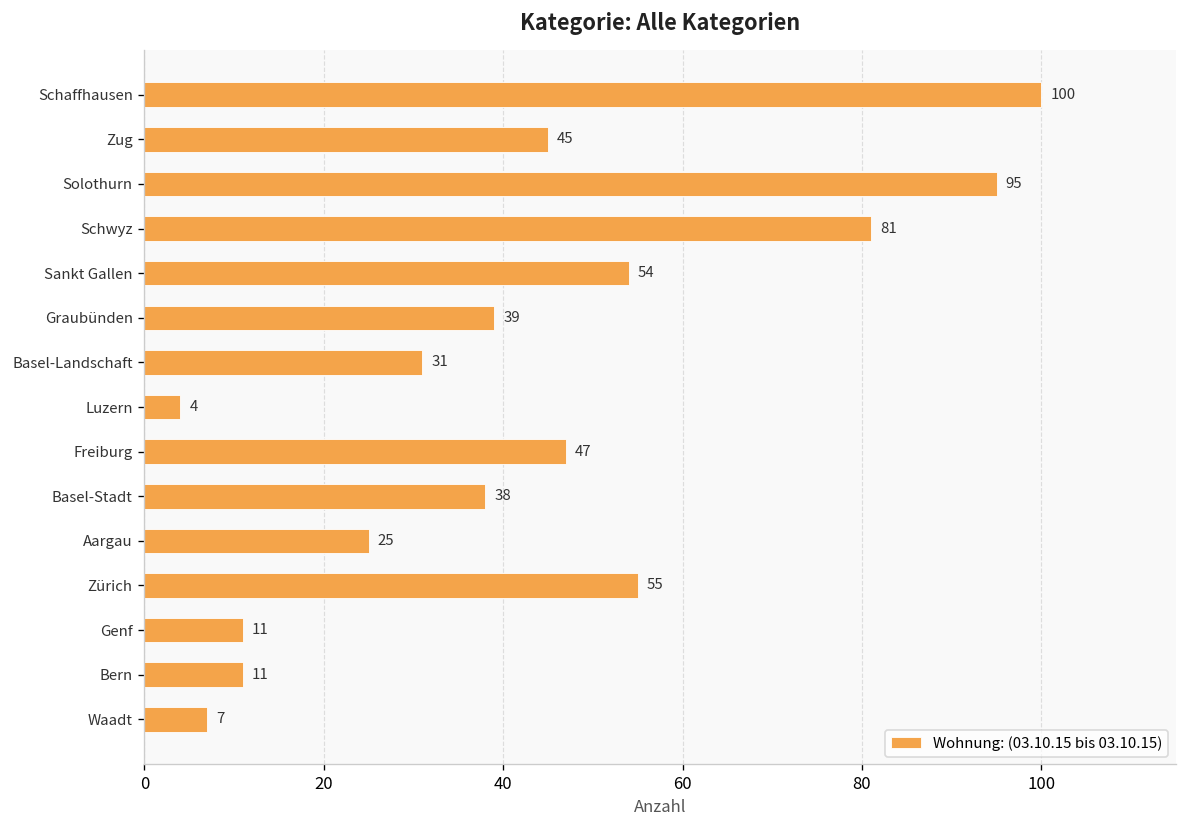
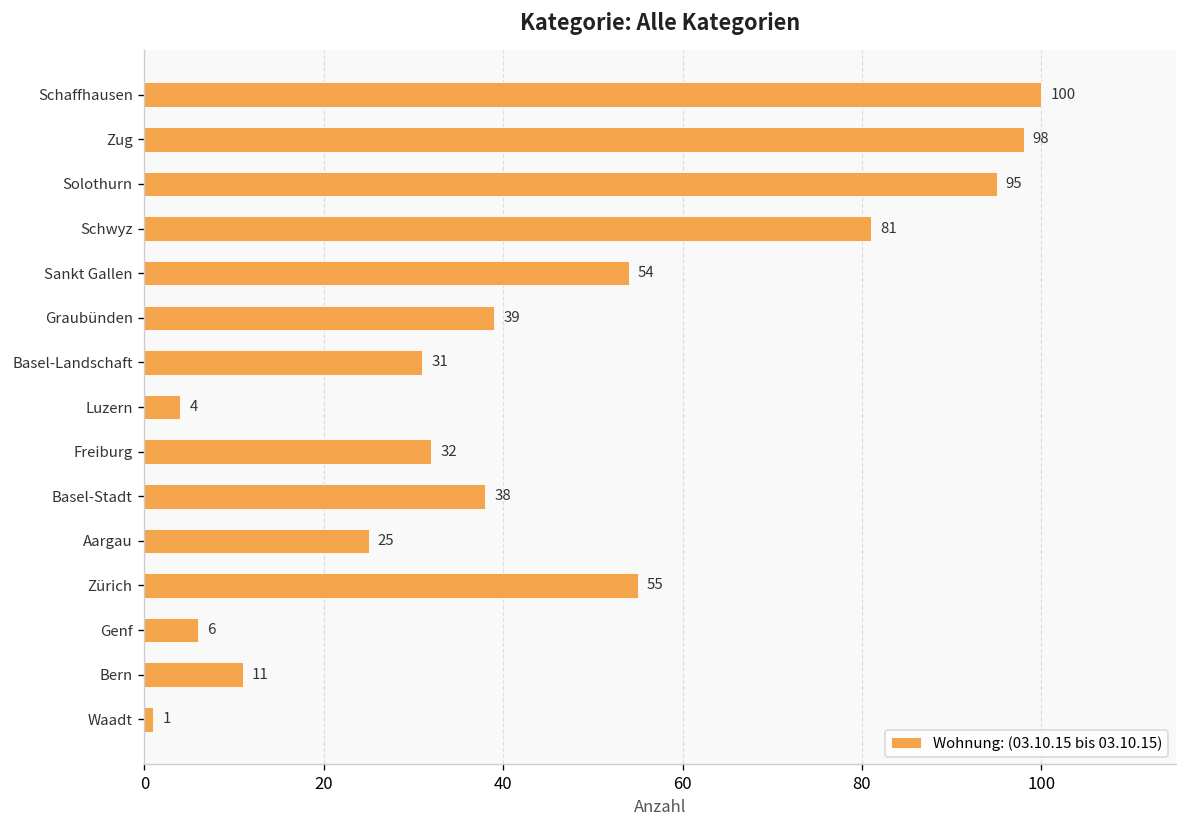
  {
    "Schaffhausen": 100,
-   "Zug": 45,
+   "Zug": 98,
    "Solothurn": 95,
    "Schwyz": 81,
    "Sankt Gallen": 54,
    "Graubünden": 39,
    "Basel-Landschaft": 31,
    "Luzern": 4,
-   "Freiburg": 47,
+   "Freiburg": 32,
    "Basel-Stadt": 38,
    "Aargau": 25,
    "Zürich": 55,
-   "Genf": 11,
+   "Genf": 6,
    "Bern": 11,
-   "Waadt": 7
+   "Waadt": 1
  }
